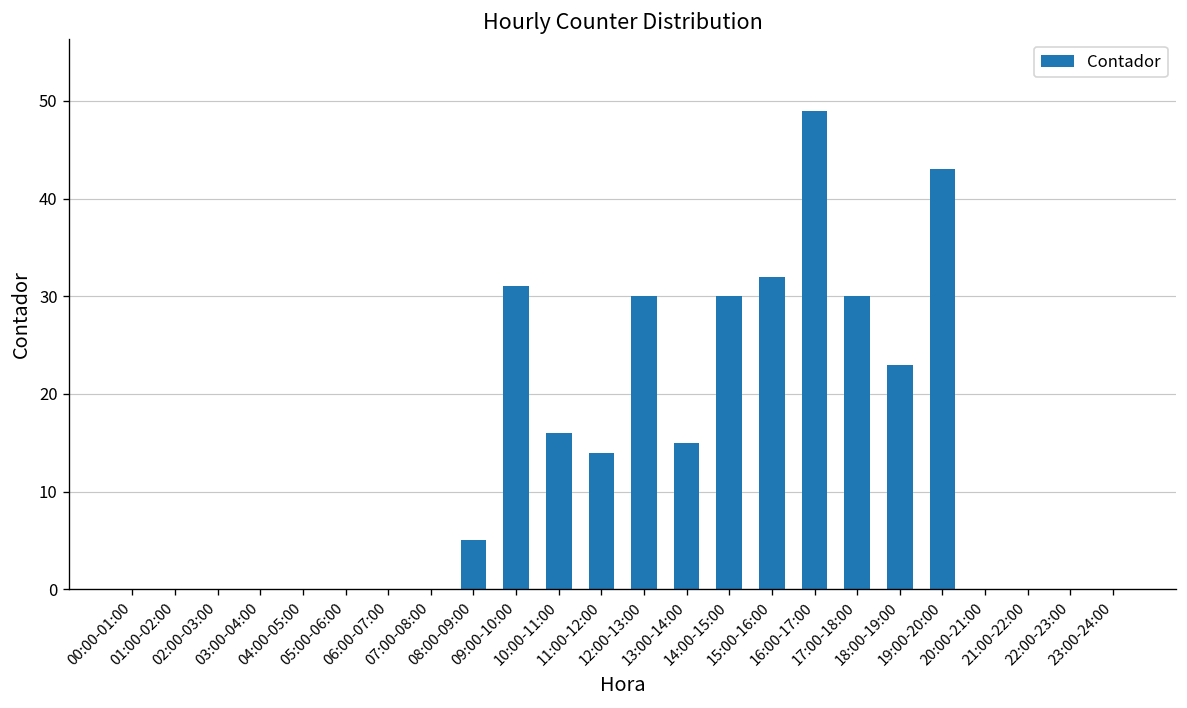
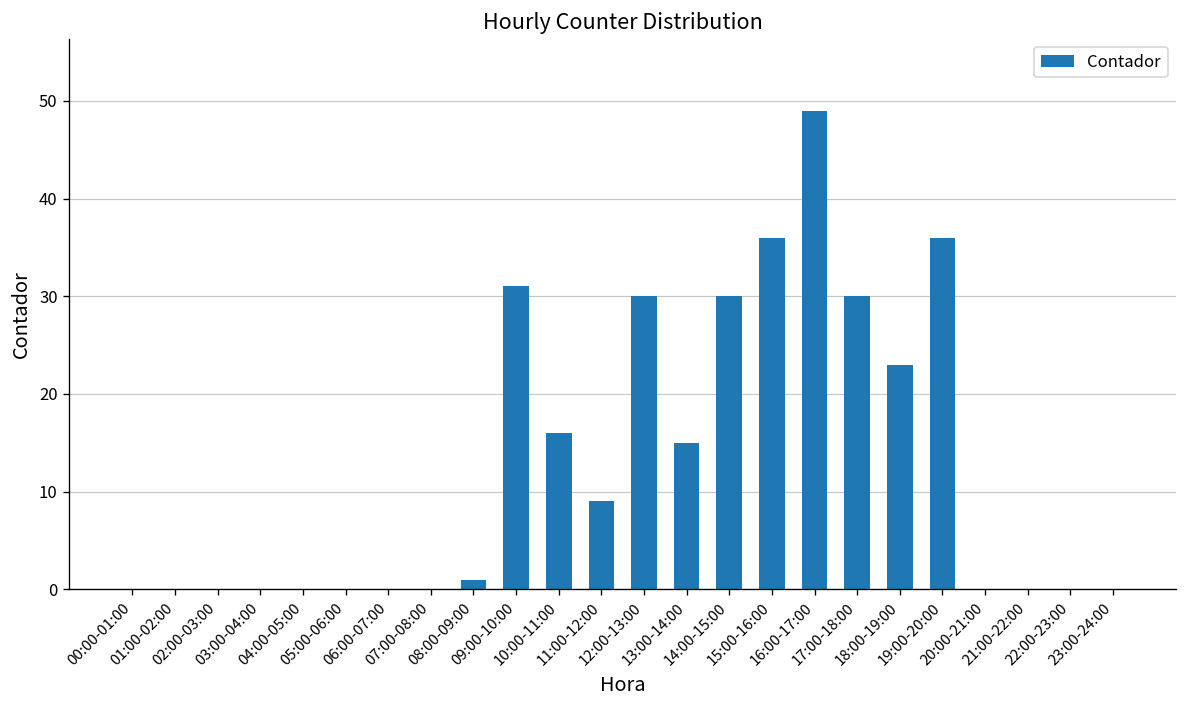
  {
    "00:00-01:00": 0,
    "01:00-02:00": 0,
    "02:00-03:00": 0,
    "03:00-04:00": 0,
    "04:00-05:00": 0,
    "05:00-06:00": 0,
    "06:00-07:00": 0,
    "07:00-08:00": 0,
-   "08:00-09:00": 5,
+   "08:00-09:00": 1,
    "09:00-10:00": 31,
    "10:00-11:00": 16,
-   "11:00-12:00": 14,
+   "11:00-12:00": 9,
    "12:00-13:00": 30,
    "13:00-14:00": 15,
    "14:00-15:00": 30,
-   "15:00-16:00": 32,
+   "15:00-16:00": 36,
    "16:00-17:00": 49,
    "17:00-18:00": 30,
    "18:00-19:00": 23,
-   "19:00-20:00": 43,
+   "19:00-20:00": 36,
    "20:00-21:00": 0,
    "21:00-22:00": 0,
    "22:00-23:00": 0,
    "23:00-24:00": 0
  }
